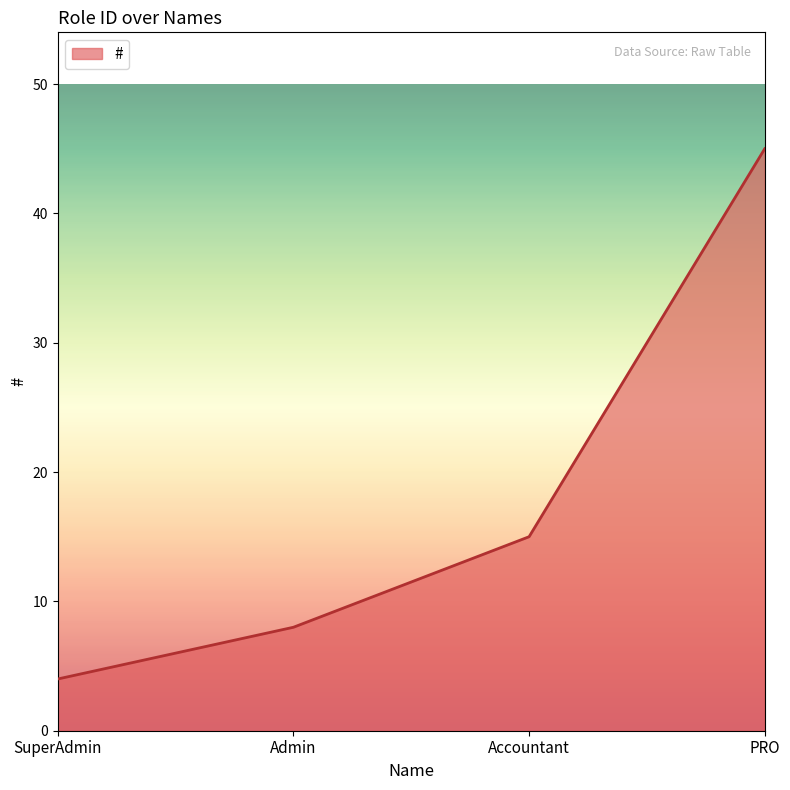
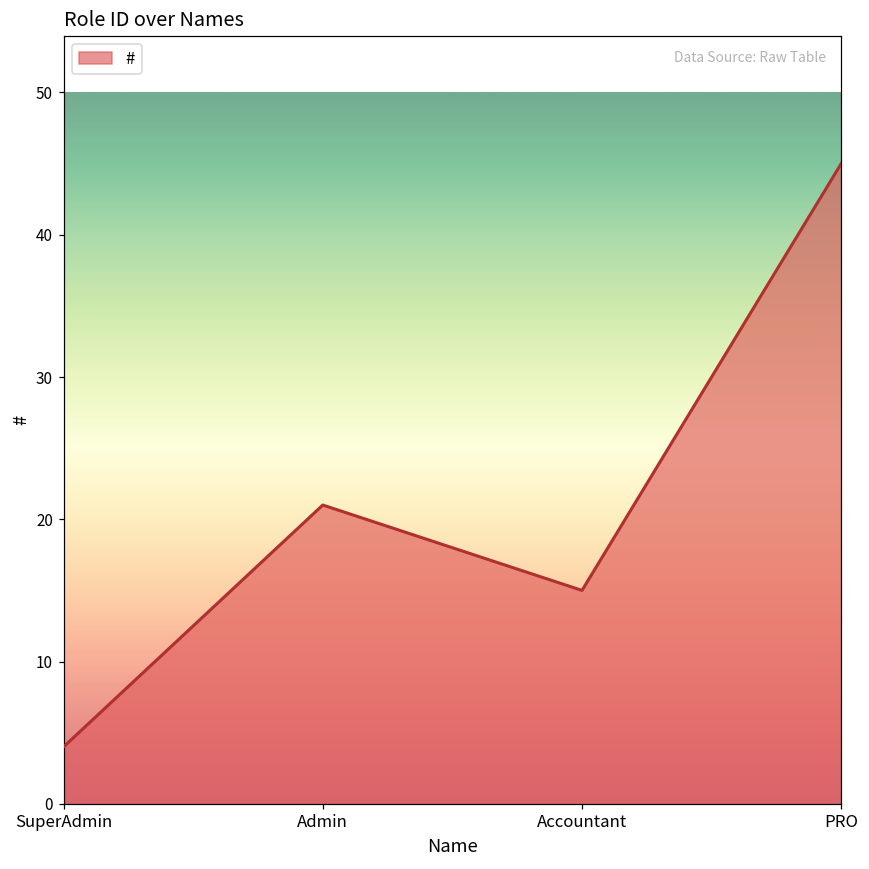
  {
    "SuperAdmin": 4,
-   "Admin": 8,
+   "Admin": 21,
    "Accountant": 15,
    "PRO": 45
  }
